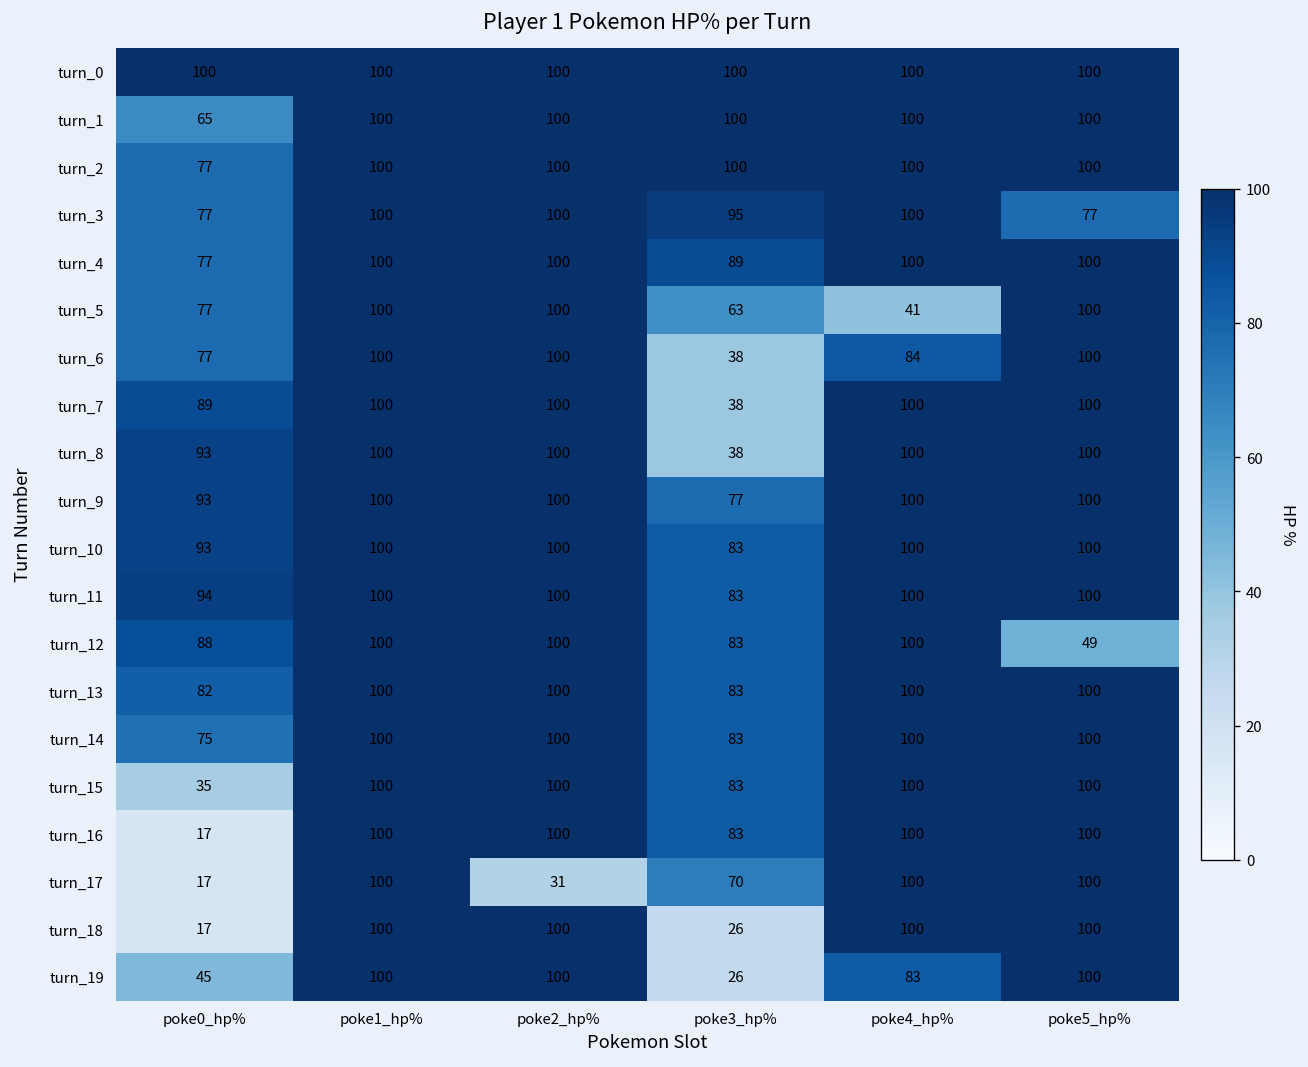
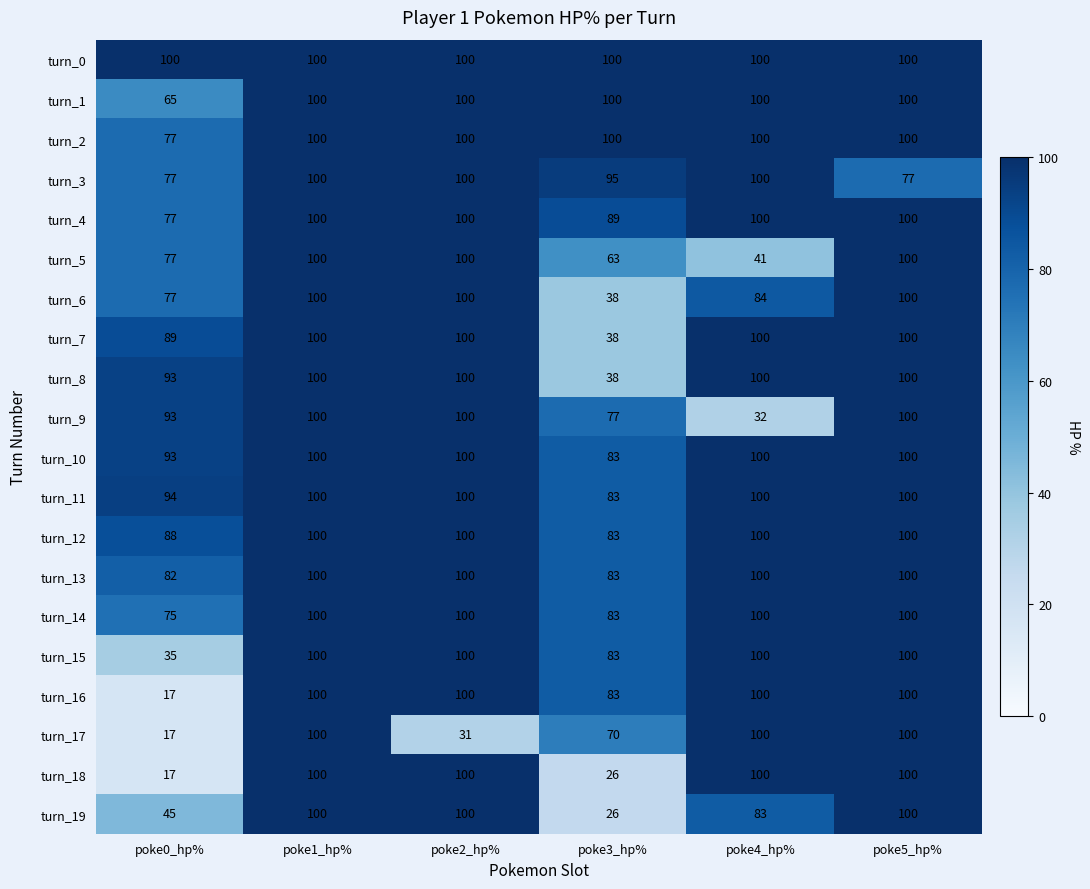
  {
    "turn_0": {
      "poke0_hp%": 100,
      "poke1_hp%": 100,
      "poke2_hp%": 100,
      "poke3_hp%": 100,
      "poke4_hp%": 100,
      "poke5_hp%": 100
    },
    "turn_1": {
      "poke0_hp%": 65,
      "poke1_hp%": 100,
      "poke2_hp%": 100,
      "poke3_hp%": 100,
      "poke4_hp%": 100,
      "poke5_hp%": 100
    },
    "turn_2": {
      "poke0_hp%": 77,
      "poke1_hp%": 100,
      "poke2_hp%": 100,
      "poke3_hp%": 100,
      "poke4_hp%": 100,
      "poke5_hp%": 100
    },
    "turn_3": {
      "poke0_hp%": 77,
      "poke1_hp%": 100,
      "poke2_hp%": 100,
      "poke3_hp%": 95,
      "poke4_hp%": 100,
      "poke5_hp%": 77
    },
    "turn_4": {
      "poke0_hp%": 77,
      "poke1_hp%": 100,
      "poke2_hp%": 100,
      "poke3_hp%": 89,
      "poke4_hp%": 100,
      "poke5_hp%": 100
    },
    "turn_5": {
      "poke0_hp%": 77,
      "poke1_hp%": 100,
      "poke2_hp%": 100,
      "poke3_hp%": 63,
      "poke4_hp%": 41,
      "poke5_hp%": 100
    },
    "turn_6": {
      "poke0_hp%": 77,
      "poke1_hp%": 100,
      "poke2_hp%": 100,
      "poke3_hp%": 38,
      "poke4_hp%": 84,
      "poke5_hp%": 100
    },
    "turn_7": {
      "poke0_hp%": 89,
      "poke1_hp%": 100,
      "poke2_hp%": 100,
      "poke3_hp%": 38,
      "poke4_hp%": 100,
      "poke5_hp%": 100
    },
    "turn_8": {
      "poke0_hp%": 93,
      "poke1_hp%": 100,
      "poke2_hp%": 100,
      "poke3_hp%": 38,
      "poke4_hp%": 100,
      "poke5_hp%": 100
    },
    "turn_9": {
      "poke0_hp%": 93,
      "poke1_hp%": 100,
      "poke2_hp%": 100,
      "poke3_hp%": 77,
-     "poke4_hp%": 100,
+     "poke4_hp%": 32,
      "poke5_hp%": 100
    },
    "turn_10": {
      "poke0_hp%": 93,
      "poke1_hp%": 100,
      "poke2_hp%": 100,
      "poke3_hp%": 83,
      "poke4_hp%": 100,
      "poke5_hp%": 100
    },
    "turn_11": {
      "poke0_hp%": 94,
      "poke1_hp%": 100,
      "poke2_hp%": 100,
      "poke3_hp%": 83,
      "poke4_hp%": 100,
      "poke5_hp%": 100
    },
    "turn_12": {
      "poke0_hp%": 88,
      "poke1_hp%": 100,
      "poke2_hp%": 100,
      "poke3_hp%": 83,
      "poke4_hp%": 100,
-     "poke5_hp%": 49
+     "poke5_hp%": 100
    },
    "turn_13": {
      "poke0_hp%": 82,
      "poke1_hp%": 100,
      "poke2_hp%": 100,
      "poke3_hp%": 83,
      "poke4_hp%": 100,
      "poke5_hp%": 100
    },
    "turn_14": {
      "poke0_hp%": 75,
      "poke1_hp%": 100,
      "poke2_hp%": 100,
      "poke3_hp%": 83,
      "poke4_hp%": 100,
      "poke5_hp%": 100
    },
    "turn_15": {
      "poke0_hp%": 35,
      "poke1_hp%": 100,
      "poke2_hp%": 100,
      "poke3_hp%": 83,
      "poke4_hp%": 100,
      "poke5_hp%": 100
    },
    "turn_16": {
      "poke0_hp%": 17,
      "poke1_hp%": 100,
      "poke2_hp%": 100,
      "poke3_hp%": 83,
      "poke4_hp%": 100,
      "poke5_hp%": 100
    },
    "turn_17": {
      "poke0_hp%": 17,
      "poke1_hp%": 100,
      "poke2_hp%": 31,
      "poke3_hp%": 70,
      "poke4_hp%": 100,
      "poke5_hp%": 100
    },
    "turn_18": {
      "poke0_hp%": 17,
      "poke1_hp%": 100,
      "poke2_hp%": 100,
      "poke3_hp%": 26,
      "poke4_hp%": 100,
      "poke5_hp%": 100
    },
    "turn_19": {
      "poke0_hp%": 45,
      "poke1_hp%": 100,
      "poke2_hp%": 100,
      "poke3_hp%": 26,
      "poke4_hp%": 83,
      "poke5_hp%": 100
    }
  }
